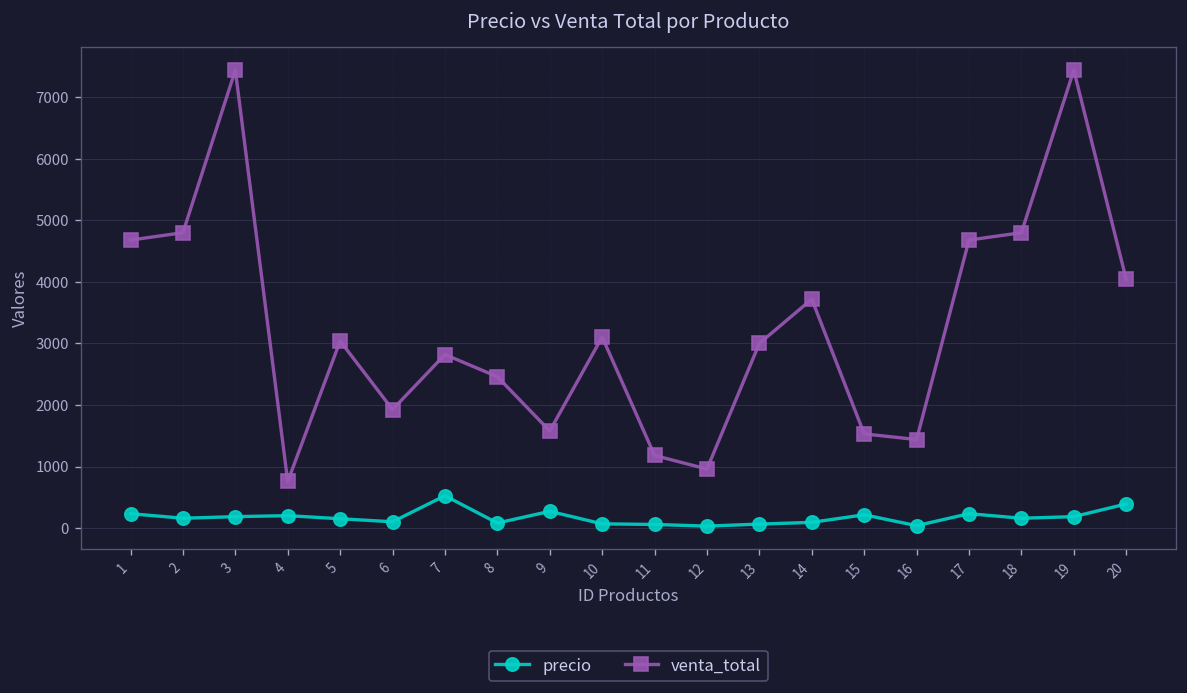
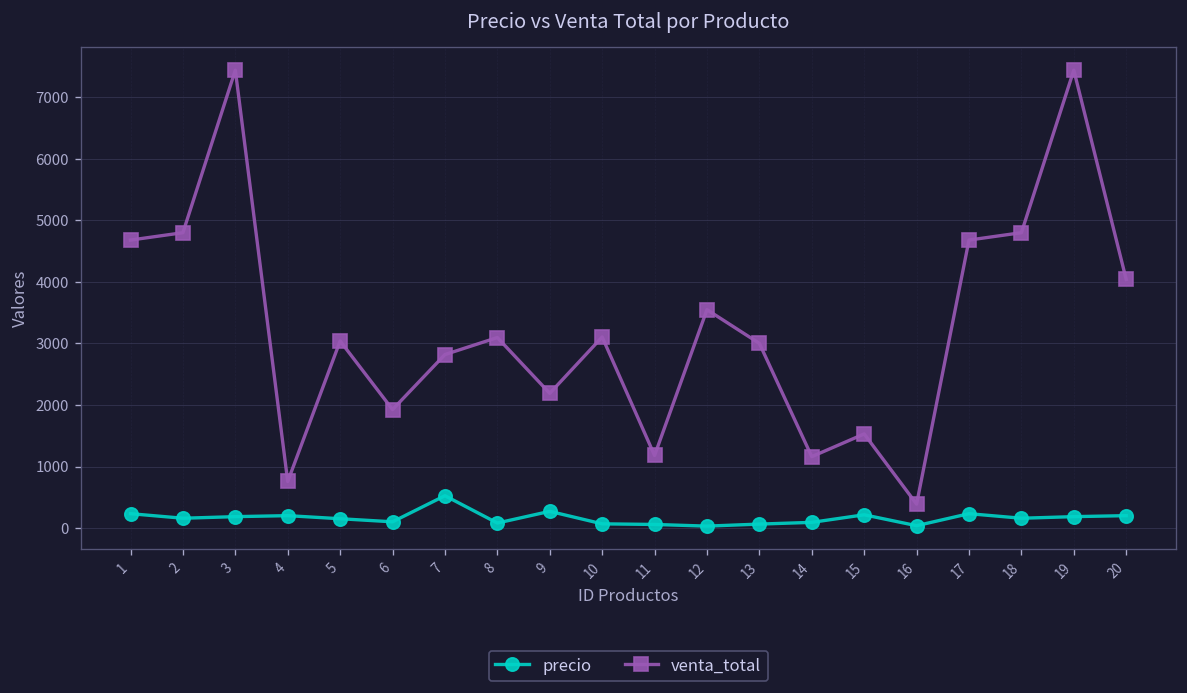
  {
    "precio": {
      "1": 200,
      "2": 200,
      "3": 200,
      "4": 200,
      "5": 200,
      "6": 100,
      "7": 500,
      "8": 100,
      "9": 300,
      "10": 100,
      "11": 100,
      "12": 0,
      "13": 100,
      "14": 100,
      "15": 200,
      "16": 0,
      "17": 200,
      "18": 200,
      "19": 200,
-     "20": 400
+     "20": 200
    },
    "venta_total": {
      "1": 4700,
      "2": 4800,
      "3": 7400,
      "4": 800,
      "5": 3000,
      "6": 1900,
      "7": 2800,
-     "8": 2500,
-     "9": 1600,
+     "8": 3100,
+     "9": 2200,
      "10": 3100,
      "11": 1200,
-     "12": 1000,
+     "12": 3500,
      "13": 3000,
-     "14": 3700,
+     "14": 1200,
      "15": 1500,
-     "16": 1400,
+     "16": 400,
      "17": 4700,
      "18": 4800,
      "19": 7400,
      "20": 4000
    }
  }
